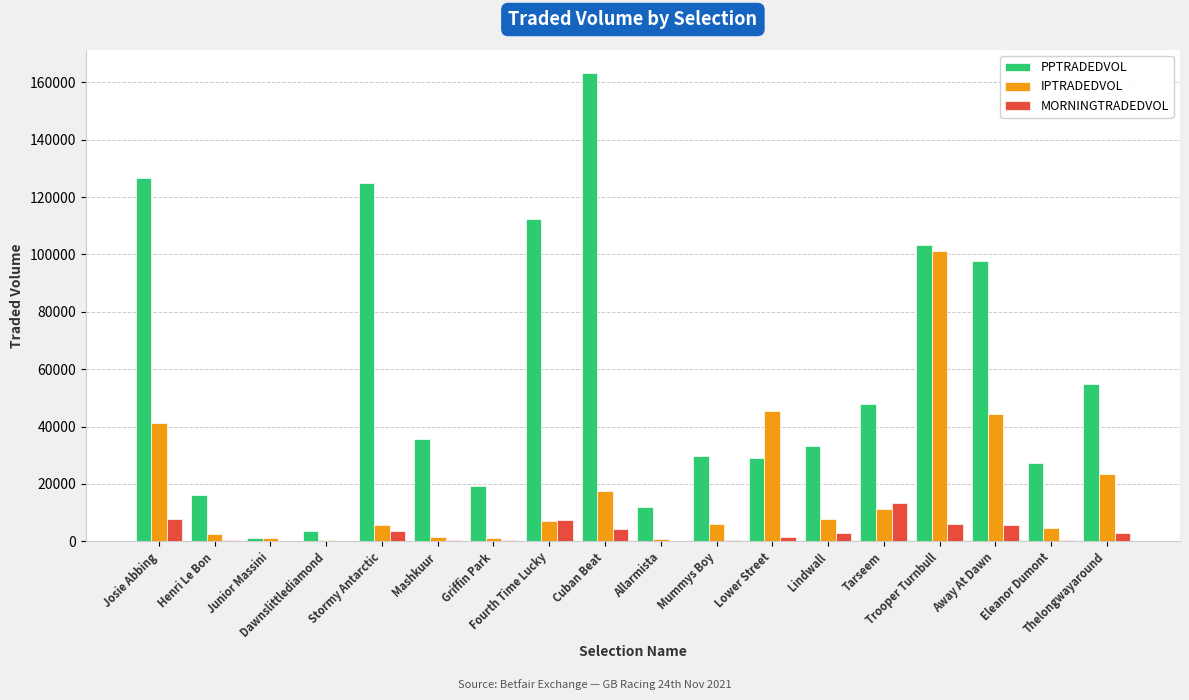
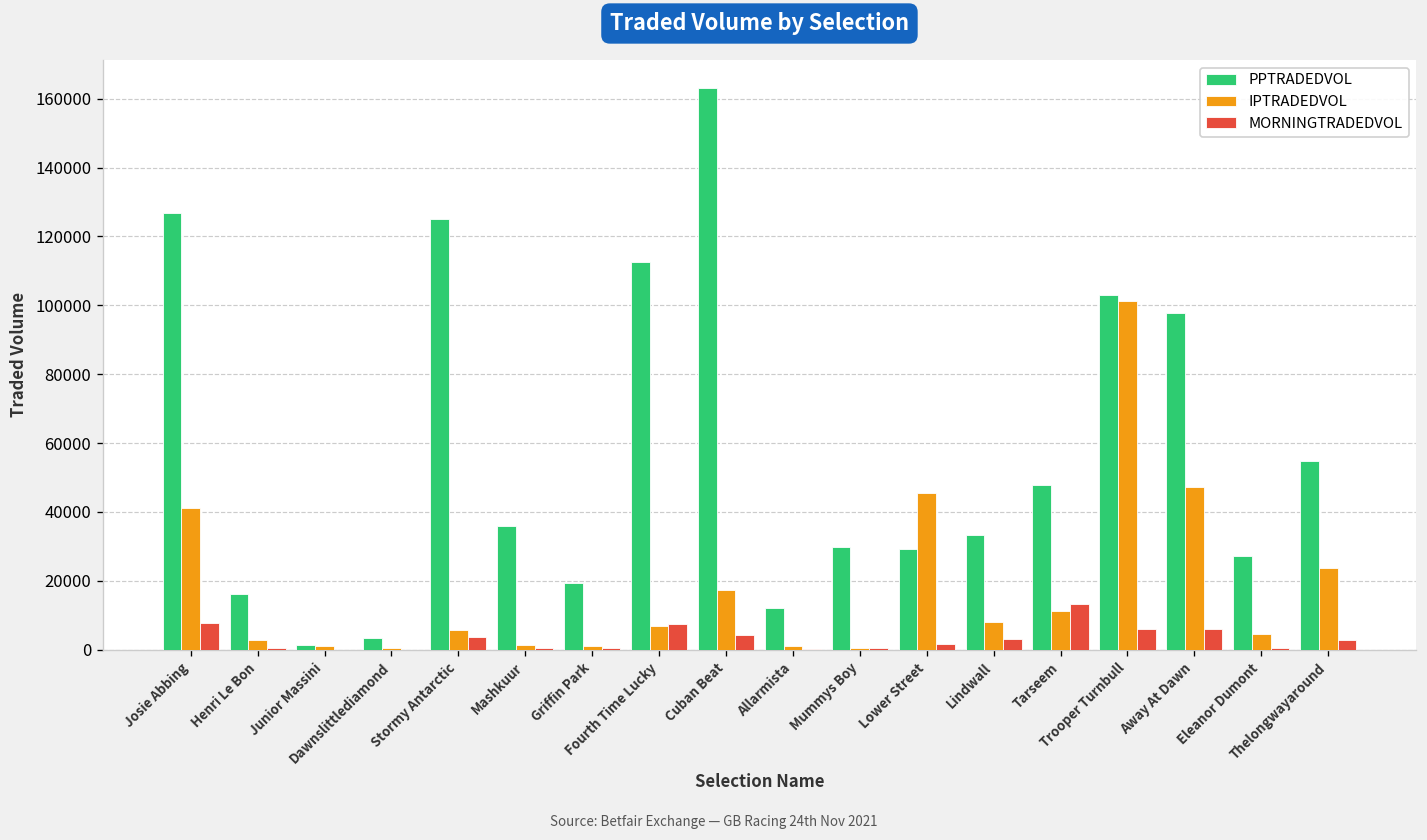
  {
    "PPTRADEDVOL": {
      "Josie Abbing": 127000,
      "Henri Le Bon": 16000,
      "Junior Massini": 1000,
      "Dawnslittlediamond": 3000,
      "Stormy Antarctic": 125000,
      "Mashkuur": 36000,
      "Griffin Park": 19000,
      "Fourth Time Lucky": 112000,
      "Cuban Beat": 163000,
      "Allarmista": 12000,
      "Mummys Boy": 30000,
      "Lower Street": 29000,
      "Lindwall": 33000,
      "Tarseem": 48000,
      "Trooper Turnbull": 103000,
      "Away At Dawn": 98000,
      "Eleanor Dumont": 27000,
      "Thelongwayaround": 55000
    },
    "IPTRADEDVOL": {
      "Josie Abbing": 41000,
      "Henri Le Bon": 3000,
      "Junior Massini": 1000,
      "Stormy Antarctic": 6000,
      "Mashkuur": 1000,
      "Griffin Park": 1000,
      "Fourth Time Lucky": 7000,
      "Cuban Beat": 17000,
      "Allarmista": 1000,
-     "Mummys Boy": 6000,
+     "Mummys Boy": 0,
      "Lower Street": 45000,
      "Lindwall": 8000,
      "Tarseem": 11000,
      "Trooper Turnbull": 101000,
-     "Away At Dawn": 44000,
+     "Away At Dawn": 47000,
      "Eleanor Dumont": 5000,
      "Thelongwayaround": 24000
    },
    "MORNINGTRADEDVOL": {
      "Josie Abbing": 8000,
      "Stormy Antarctic": 4000,
      "Fourth Time Lucky": 8000,
      "Cuban Beat": 4000,
      "Lower Street": 2000,
      "Lindwall": 3000,
      "Tarseem": 13000,
      "Trooper Turnbull": 6000,
      "Away At Dawn": 6000,
      "Thelongwayaround": 3000
    }
  }
